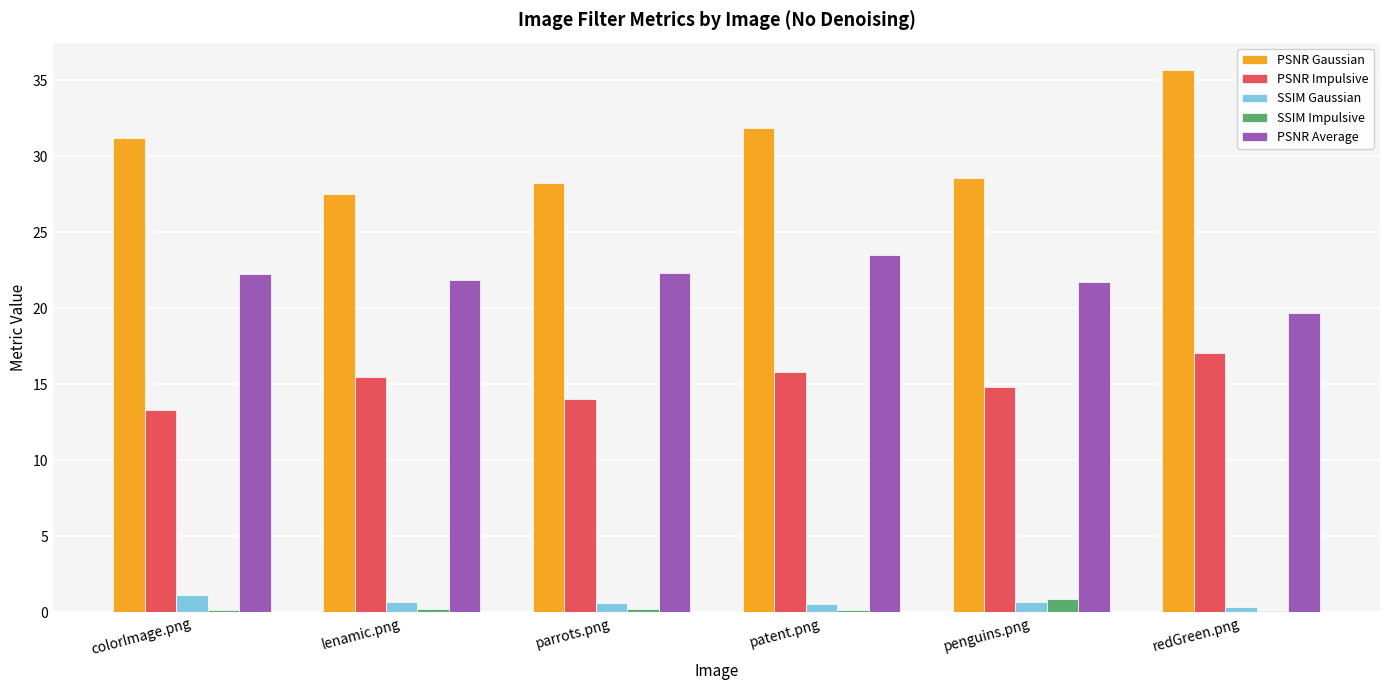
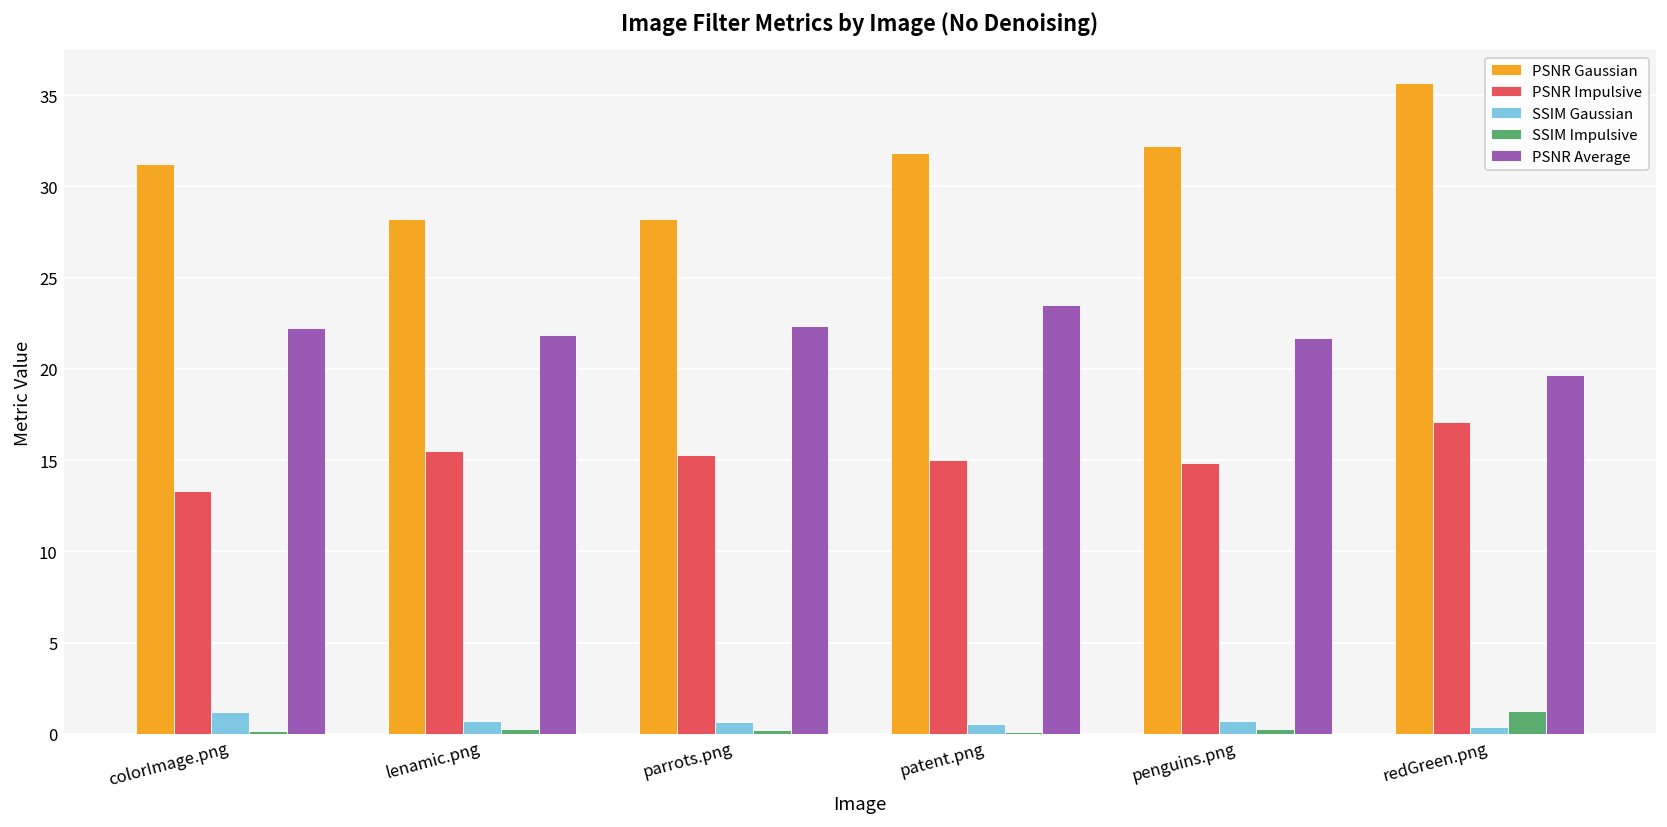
  {
    "PSNR Gaussian": {
      "colorImage.png": 31.2,
-     "lenamic.png": 27.5,
+     "lenamic.png": 28.2,
      "parrots.png": 28.2,
      "patent.png": 31.8,
-     "penguins.png": 28.6,
+     "penguins.png": 32.2,
      "redGreen.png": 35.7
    },
    "PSNR Impulsive": {
      "colorImage.png": 13.3,
      "lenamic.png": 15.5,
-     "parrots.png": 14.1,
-     "patent.png": 15.8,
+     "parrots.png": 15.3,
+     "patent.png": 15.0,
      "penguins.png": 14.8,
      "redGreen.png": 17.1
    },
    "SSIM Gaussian": {
      "colorImage.png": 1.2,
      "lenamic.png": 0.7,
      "parrots.png": 0.6,
      "patent.png": 0.5,
      "penguins.png": 0.7,
      "redGreen.png": 0.4
    },
    "SSIM Impulsive": {
      "lenamic.png": 0.2,
      "parrots.png": 0.2,
-     "penguins.png": 0.9,
-     "redGreen.png": 0.1
+     "penguins.png": 0.3,
+     "redGreen.png": 1.2
    },
    "PSNR Average": {
      "colorImage.png": 22.2,
      "lenamic.png": 21.8,
      "parrots.png": 22.3,
      "patent.png": 23.5,
      "penguins.png": 21.7,
      "redGreen.png": 19.7
    }
  }
